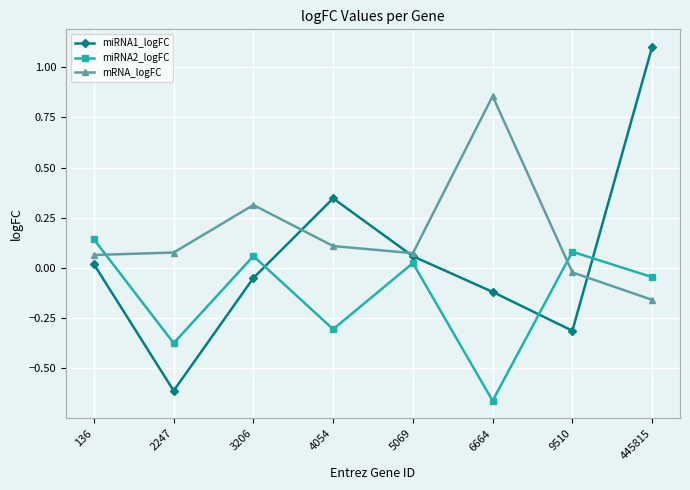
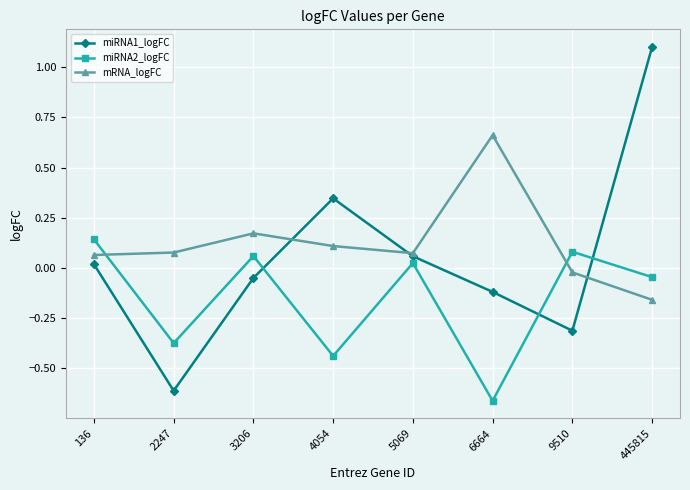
  {
    "miRNA1_logFC": {
      "136": 0.02,
      "2247": -0.61,
      "3206": -0.05,
      "4054": 0.35,
      "5069": 0.06,
      "6664": -0.12,
      "9510": -0.31,
      "445815": 1.10
    },
    "miRNA2_logFC": {
      "136": 0.14,
      "2247": -0.37,
      "3206": 0.06,
-     "4054": -0.30,
+     "4054": -0.44,
      "5069": 0.02,
      "6664": -0.66,
      "9510": 0.08,
      "445815": -0.05
    },
    "mRNA_logFC": {
      "136": 0.06,
      "2247": 0.08,
-     "3206": 0.31,
+     "3206": 0.17,
      "4054": 0.11,
      "5069": 0.07,
-     "6664": 0.86,
+     "6664": 0.66,
      "9510": -0.02,
      "445815": -0.16
    }
  }
